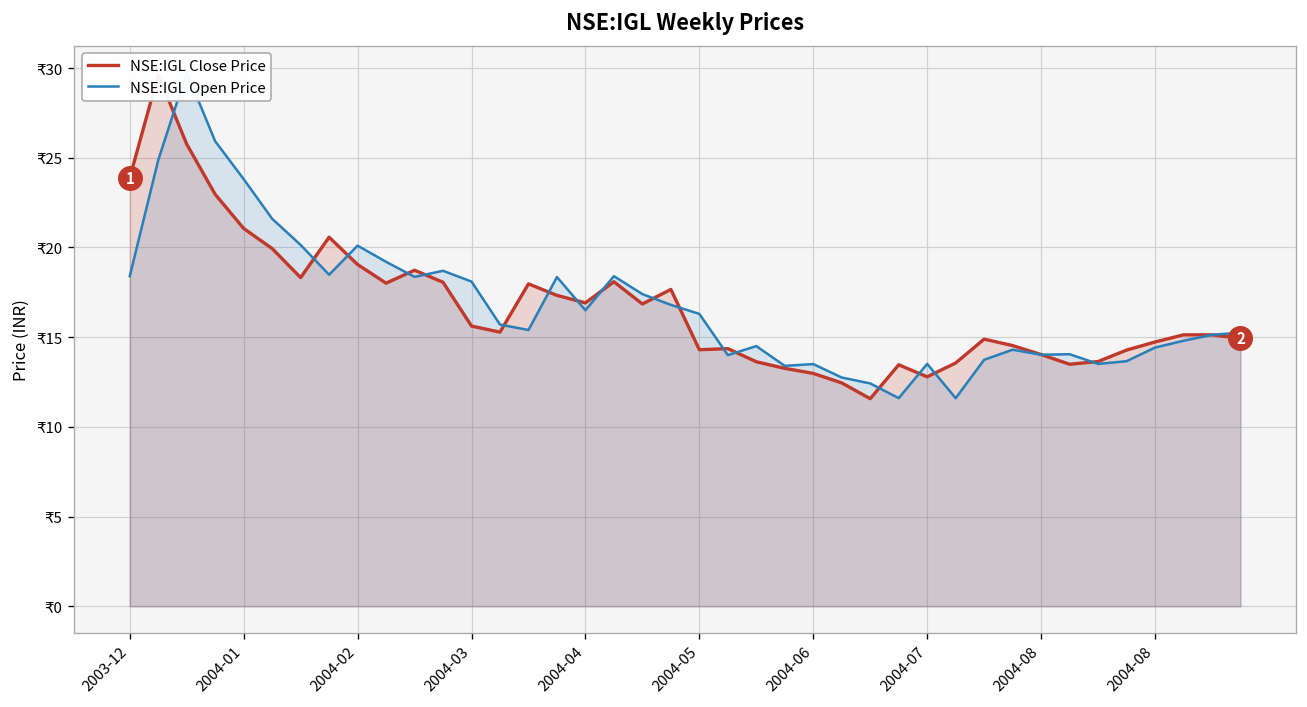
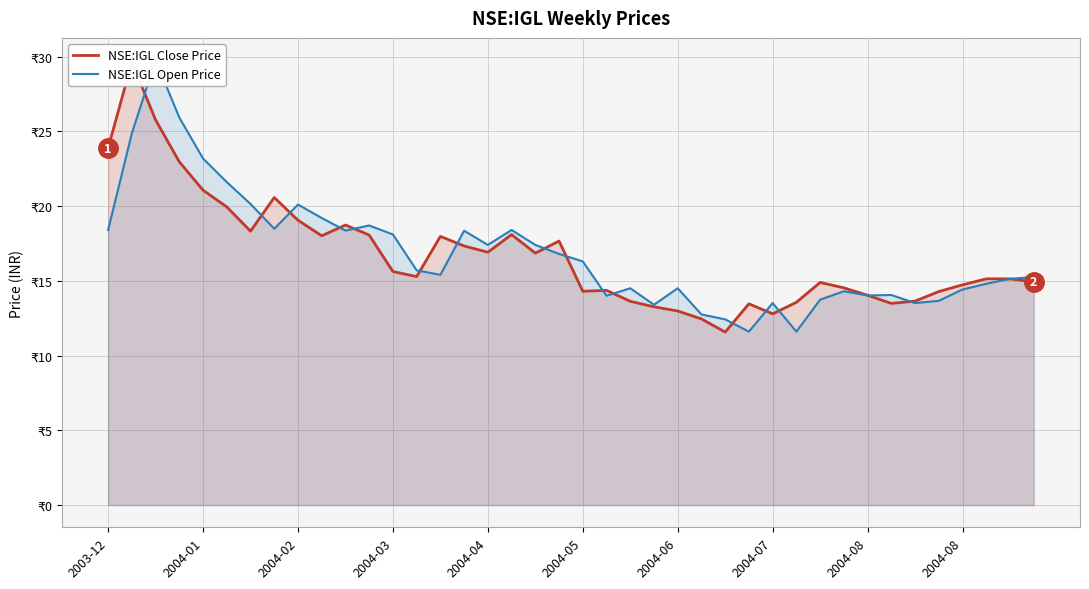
  {
    "NSE:IGL Open Price": {
      "2003-12": "₹18.4",
-     "2004-01": "₹23.8",
+     "2004-01": "₹23.2",
      "2004-02": "₹20.1",
      "2004-03": "₹18.1",
-     "2004-04": "₹16.5",
+     "2004-04": "₹17.4",
      "2004-05": "₹16.3",
-     "2004-06": "₹13.5",
+     "2004-06": "₹14.5",
      "2004-07": "₹13.5"
    }
  }
